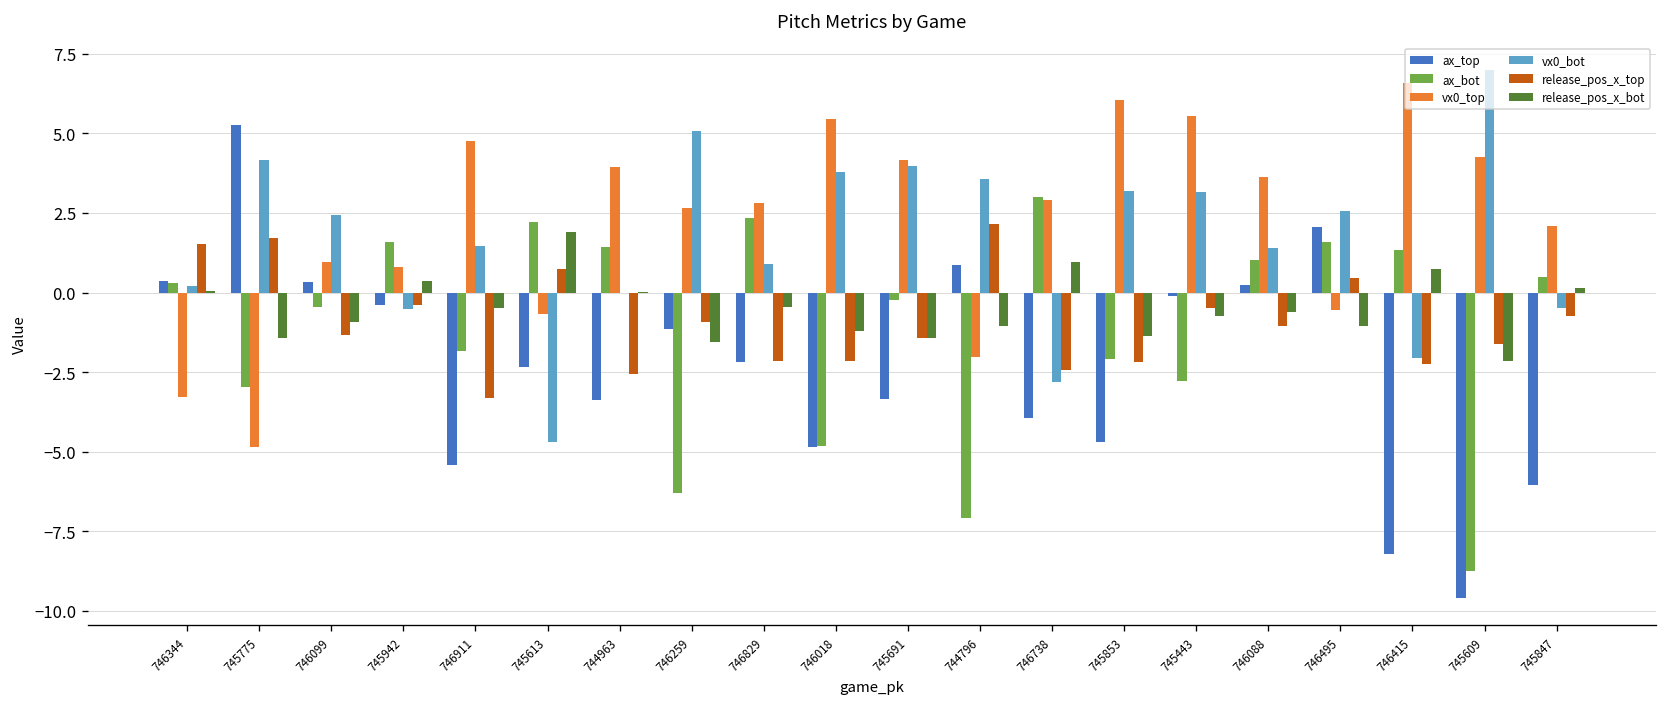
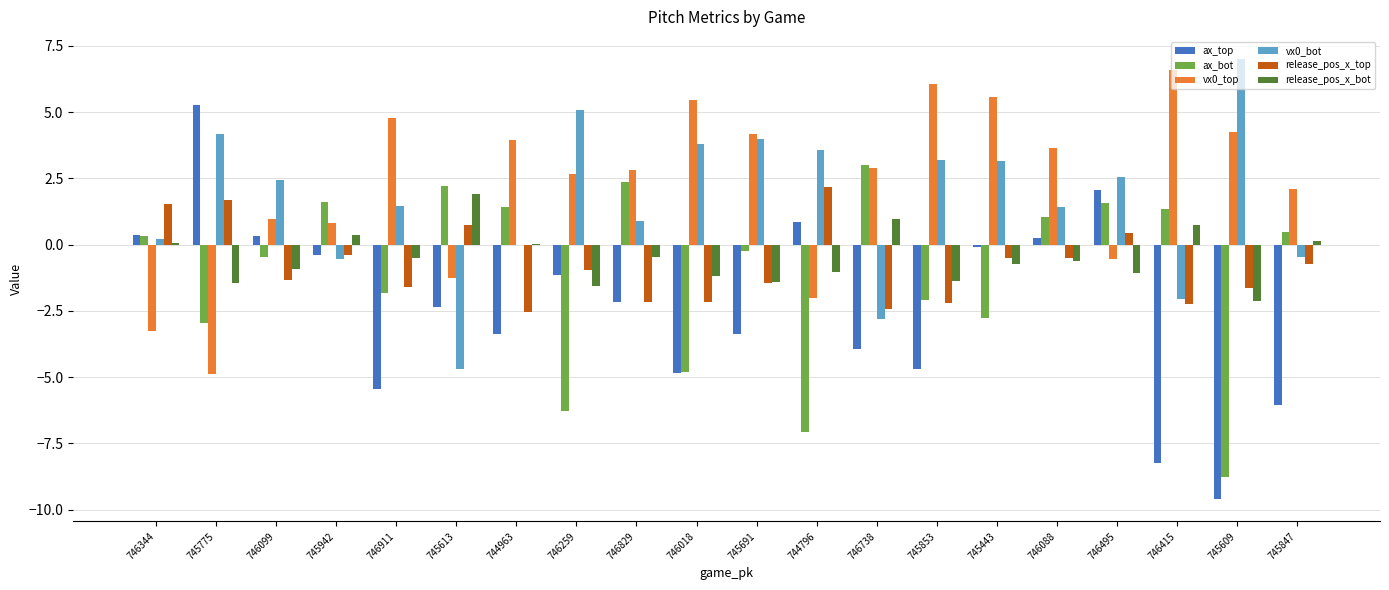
  {
    "vx0_top": {
      "746344": -3.3,
      "745775": -4.9,
      "746099": 1.0,
      "745942": 0.8,
      "746911": 4.8,
-     "745613": -0.7,
+     "745613": -1.2,
      "744963": 3.9,
      "746259": 2.7,
      "746829": 2.8,
      "746018": 5.5,
      "745691": 4.2,
      "744796": -2.0,
      "746738": 2.9,
      "745853": 6.0,
      "745443": 5.6,
      "746088": 3.6,
      "746495": -0.6,
      "745609": 4.3,
      "745847": 2.1
    },
    "release_pos_x_top": {
      "746344": 1.5,
      "745775": 1.7,
      "746099": -1.3,
      "745942": -0.4,
-     "746911": -3.3,
+     "746911": -1.6,
      "745613": 0.8,
      "744963": -2.6,
      "746259": -0.9,
      "746829": -2.2,
      "746018": -2.2,
      "745691": -1.4,
      "744796": 2.2,
      "746738": -2.4,
      "745853": -2.2,
      "745443": -0.5,
-     "746088": -1.1,
+     "746088": -0.5,
      "746495": 0.5,
      "746415": -2.2,
      "745609": -1.6,
      "745847": -0.7
    }
  }
